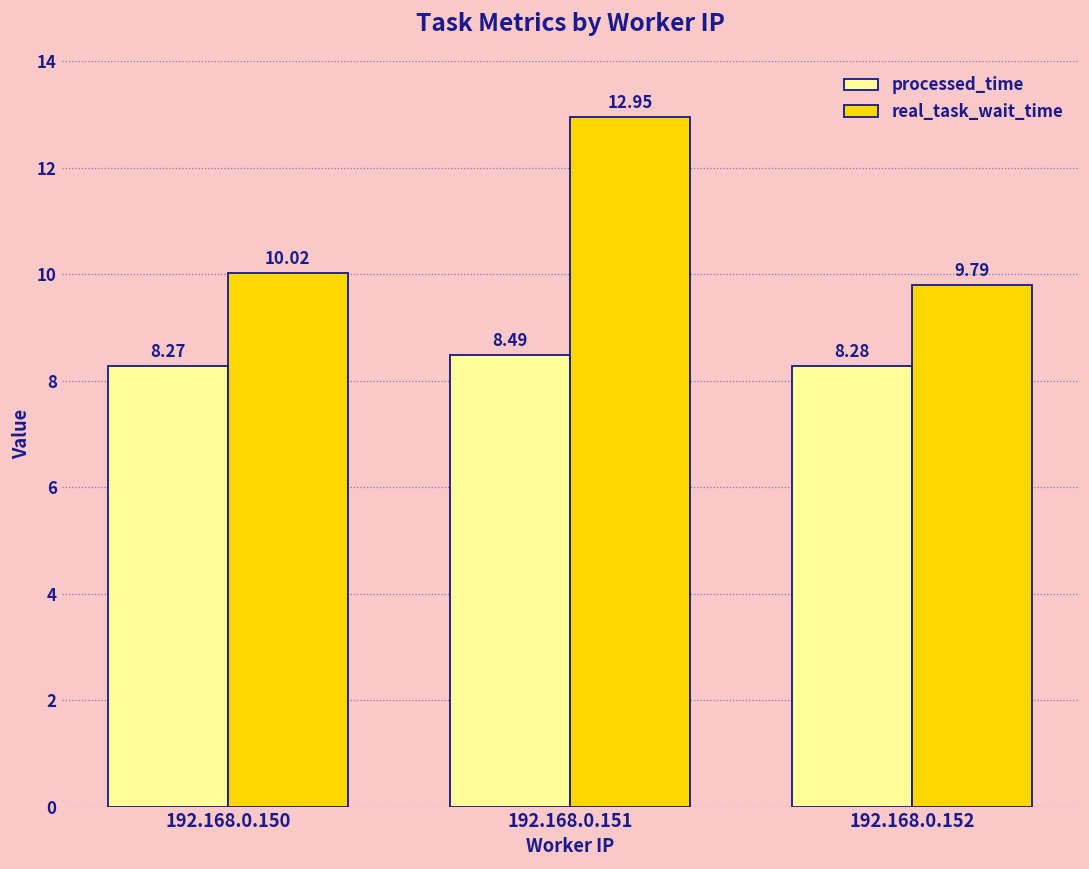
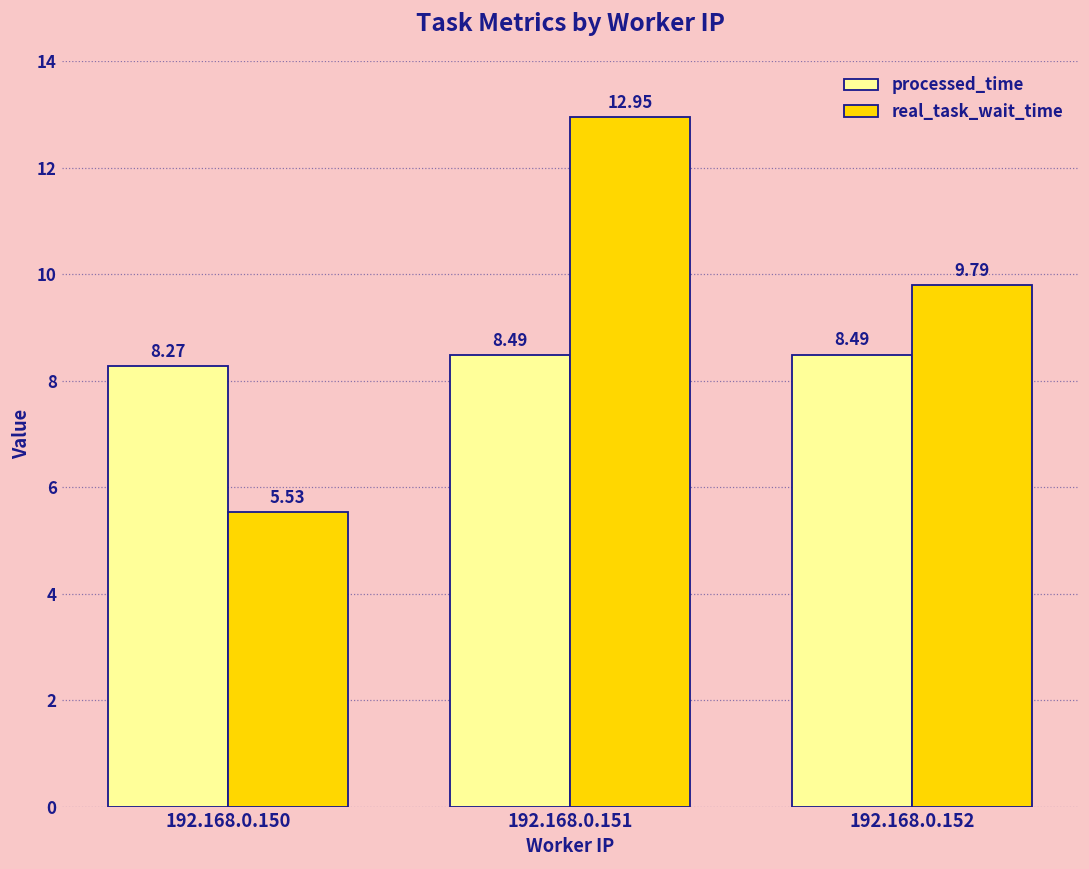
  {
    "processed_time": {
      "192.168.0.150": 8.27,
      "192.168.0.151": 8.49,
-     "192.168.0.152": 8.28
+     "192.168.0.152": 8.49
    },
    "real_task_wait_time": {
-     "192.168.0.150": 10.02,
+     "192.168.0.150": 5.53,
      "192.168.0.151": 12.95,
      "192.168.0.152": 9.79
    }
  }
